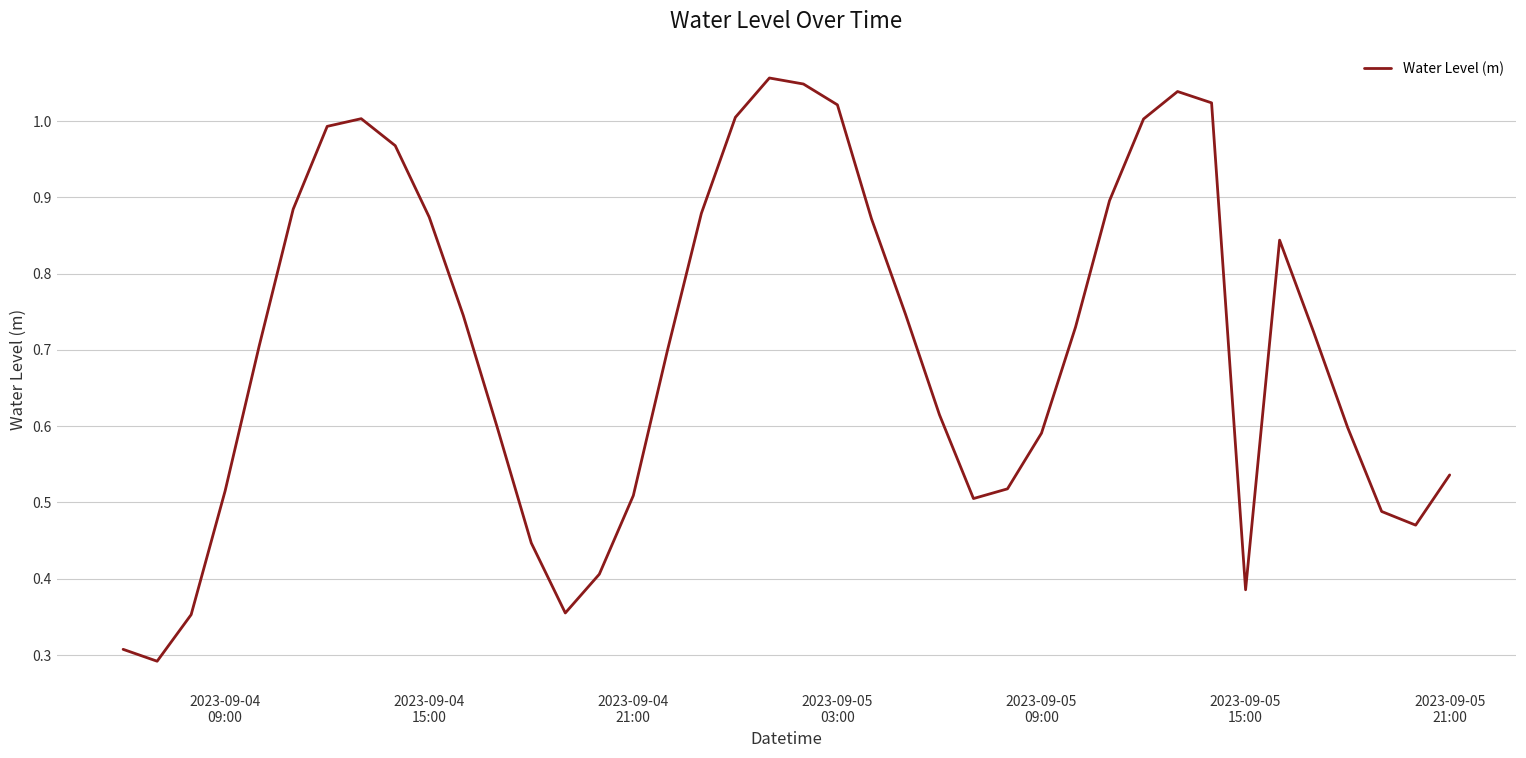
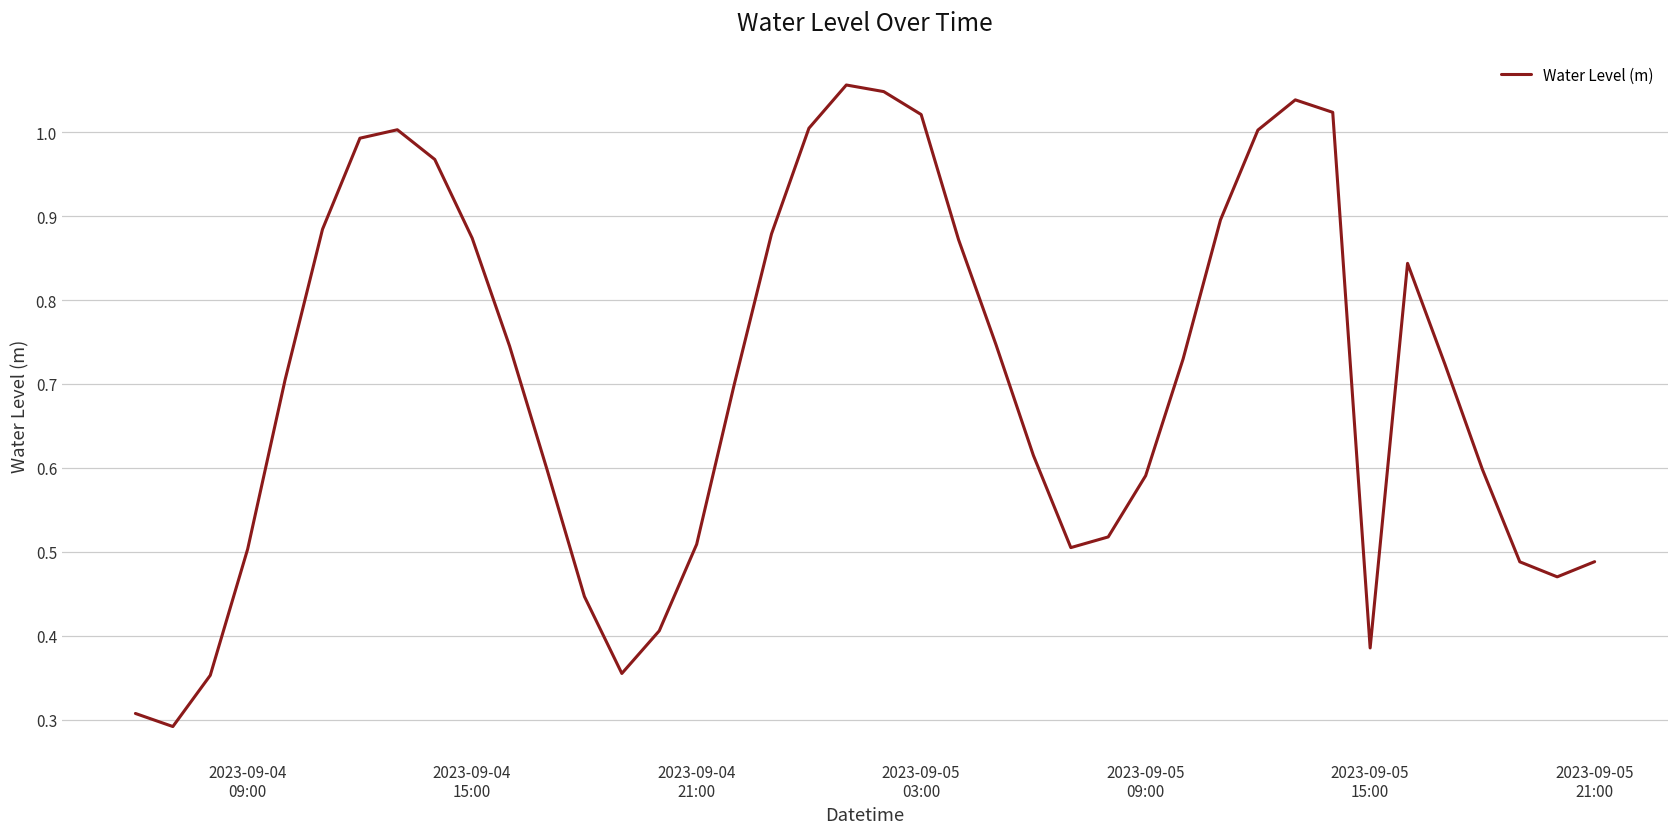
  {
-   "2023-09-04 09:00": 0.52,
+   "2023-09-04 09:00": 0.50,
    "2023-09-04 15:00": 0.87,
    "2023-09-04 21:00": 0.51,
    "2023-09-05 03:00": 1.02,
    "2023-09-05 09:00": 0.59,
    "2023-09-05 15:00": 0.39,
-   "2023-09-05 21:00": 0.54
+   "2023-09-05 21:00": 0.49
  }
